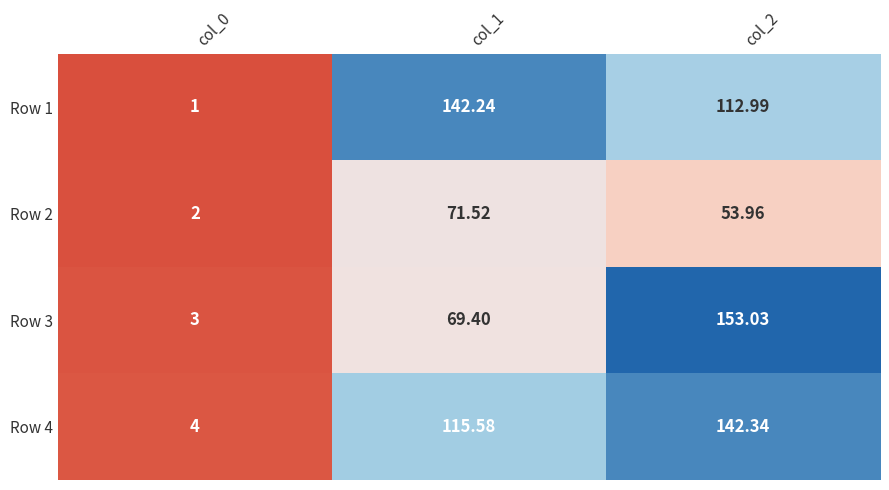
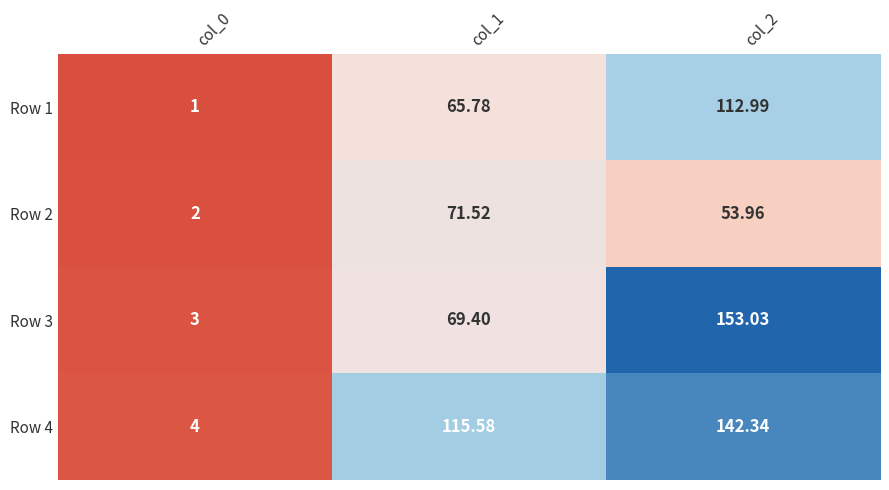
  {
    "Row 1": {
      "col_0": 1,
-     "col_1": 142.24,
+     "col_1": 65.78,
      "col_2": 112.99
    },
    "Row 2": {
      "col_0": 2,
      "col_1": 71.52,
      "col_2": 53.96
    },
    "Row 3": {
      "col_0": 3,
      "col_1": 69.40,
      "col_2": 153.03
    },
    "Row 4": {
      "col_0": 4,
      "col_1": 115.58,
      "col_2": 142.34
    }
  }
